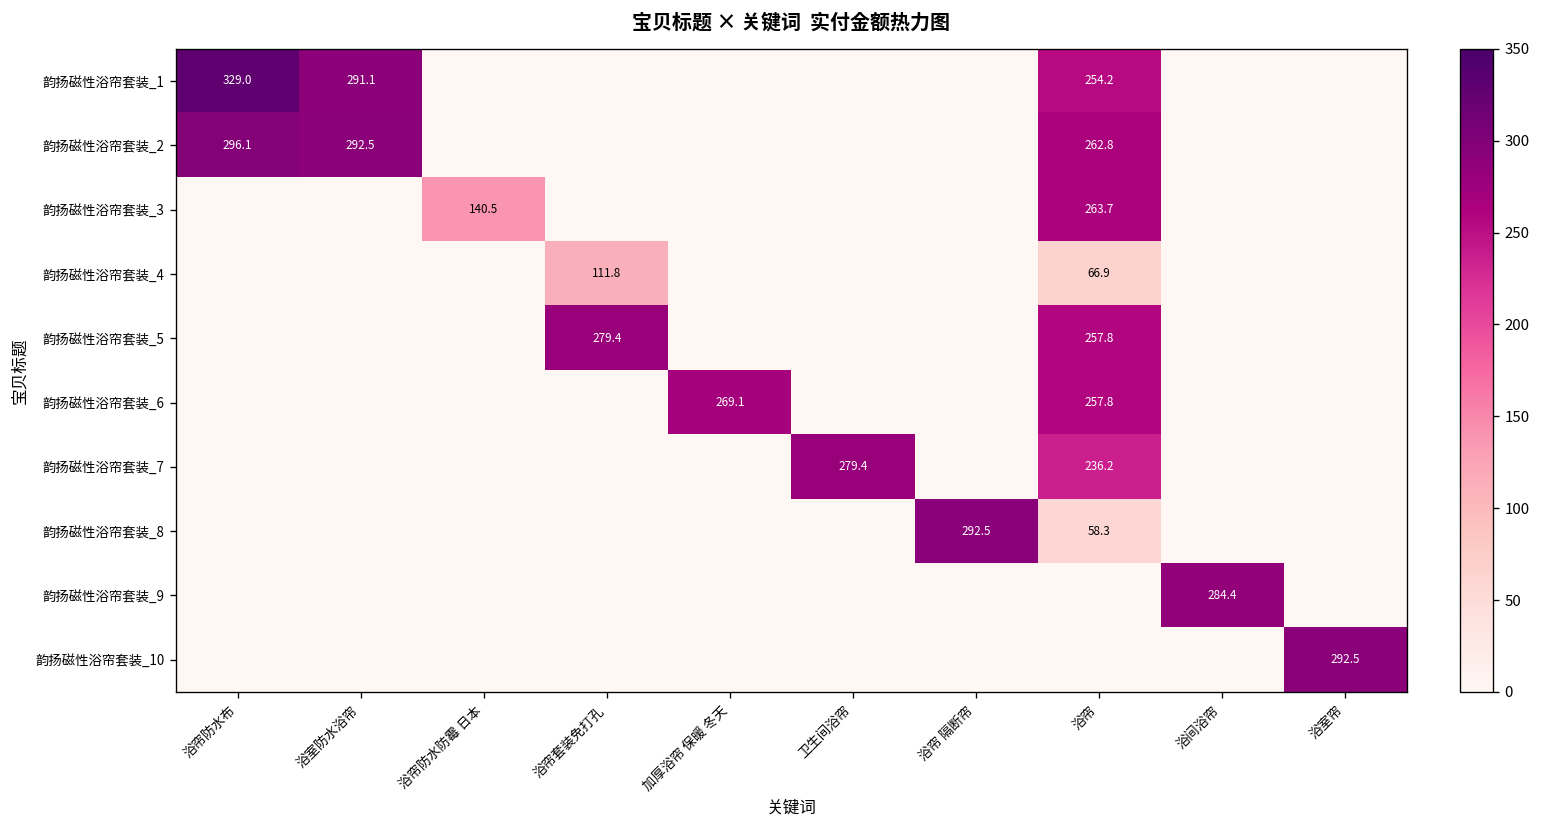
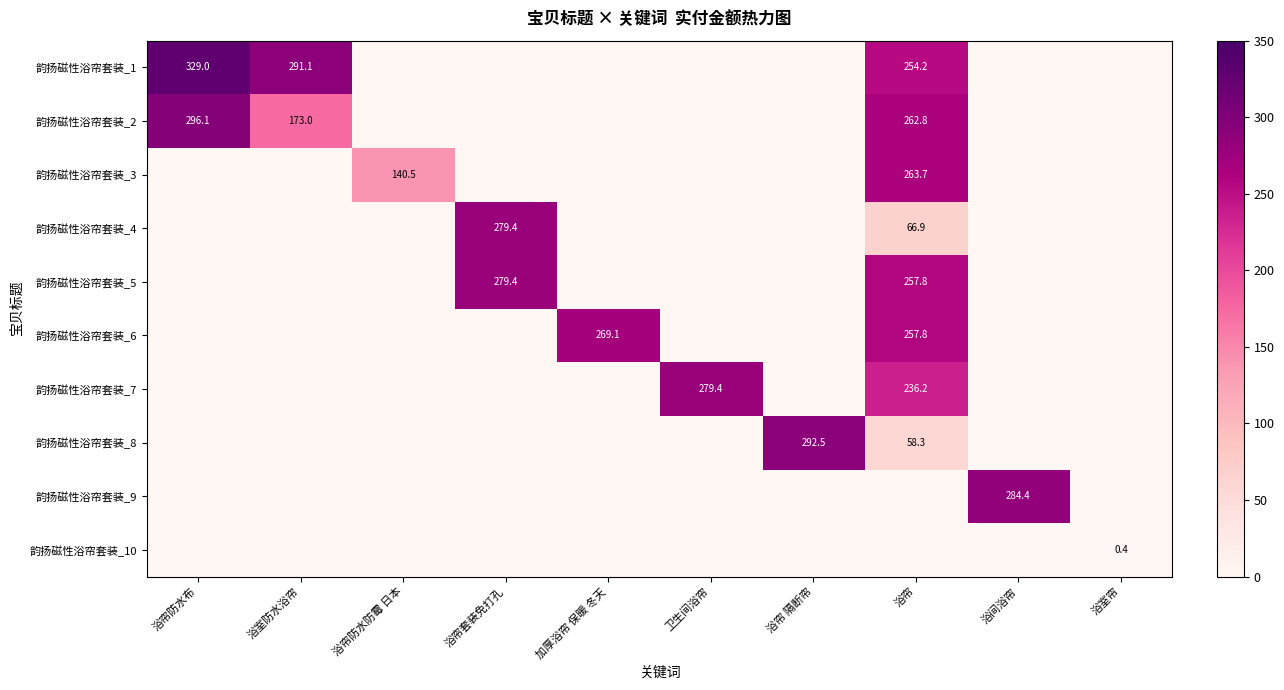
  {
    "韵扬磁性浴帘套装_1": {
      "浴帘防水布": 329.0,
      "浴室防水浴帘": 291.1,
      "浴帘": 254.2
    },
    "韵扬磁性浴帘套装_2": {
      "浴帘防水布": 296.1,
-     "浴室防水浴帘": 292.5,
+     "浴室防水浴帘": 173.0,
      "浴帘": 262.8
    },
    "韵扬磁性浴帘套装_3": {
      "浴帘防水防霉 日本": 140.5,
      "浴帘": 263.7
    },
    "韵扬磁性浴帘套装_4": {
-     "浴帘套装免打孔": 111.8,
+     "浴帘套装免打孔": 279.4,
      "浴帘": 66.9
    },
    "韵扬磁性浴帘套装_5": {
      "浴帘套装免打孔": 279.4,
      "浴帘": 257.8
    },
    "韵扬磁性浴帘套装_6": {
      "加厚浴帘 保暖 冬天": 269.1,
      "浴帘": 257.8
    },
    "韵扬磁性浴帘套装_7": {
      "卫生间浴帘": 279.4,
      "浴帘": 236.2
    },
    "韵扬磁性浴帘套装_8": {
      "浴帘 隔断帘": 292.5,
      "浴帘": 58.3
    },
    "韵扬磁性浴帘套装_9": {
      "浴间浴帘": 284.4
    },
    "韵扬磁性浴帘套装_10": {
-     "浴室帘": 292.5
+     "浴室帘": 0.4
    }
  }
